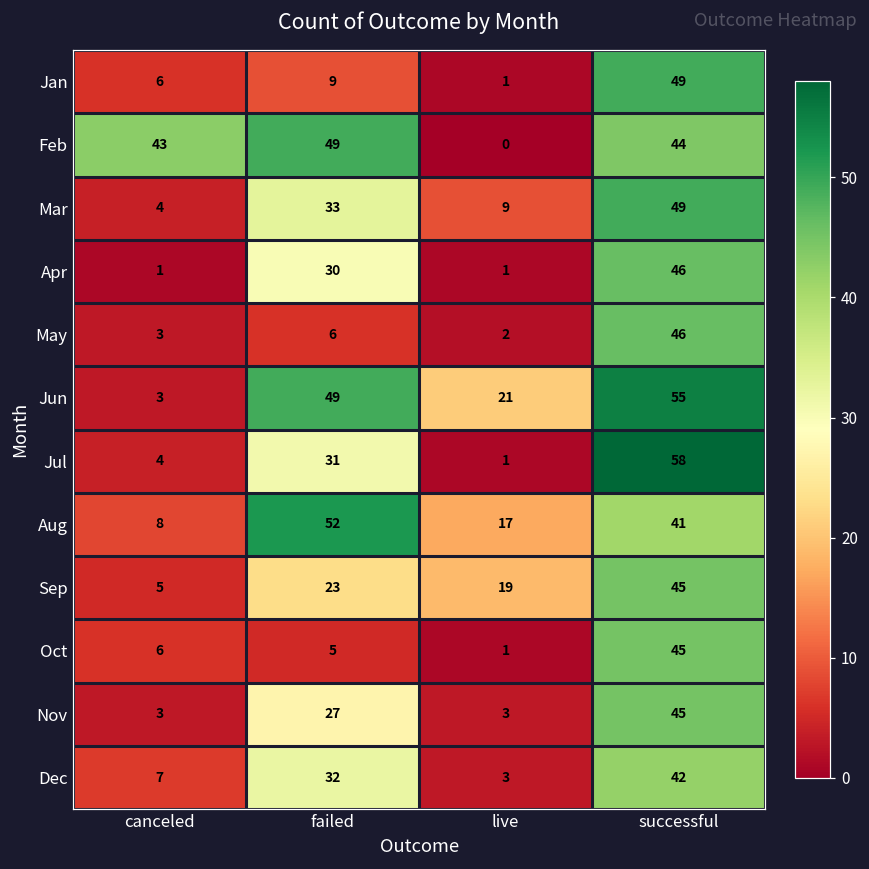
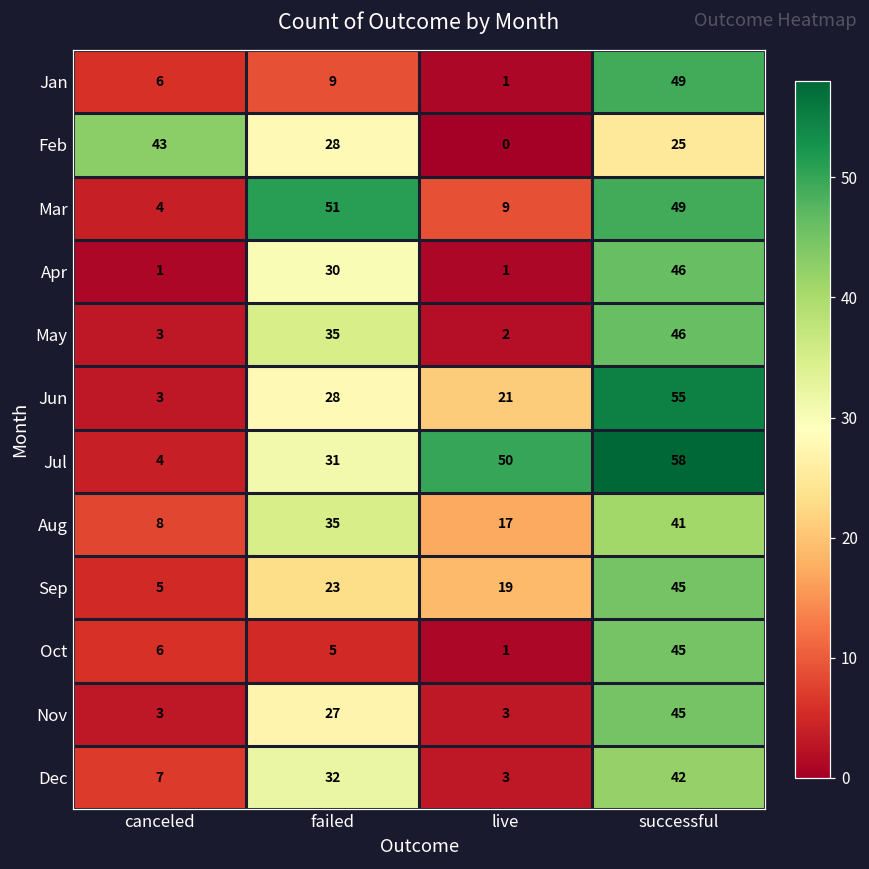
  {
    "Jan": {
      "canceled": 6,
      "failed": 9,
      "live": 1,
      "successful": 49
    },
    "Feb": {
      "canceled": 43,
-     "failed": 49,
+     "failed": 28,
      "live": 0,
-     "successful": 44
+     "successful": 25
    },
    "Mar": {
      "canceled": 4,
-     "failed": 33,
+     "failed": 51,
      "live": 9,
      "successful": 49
    },
    "Apr": {
      "canceled": 1,
      "failed": 30,
      "live": 1,
      "successful": 46
    },
    "May": {
      "canceled": 3,
-     "failed": 6,
+     "failed": 35,
      "live": 2,
      "successful": 46
    },
    "Jun": {
      "canceled": 3,
-     "failed": 49,
+     "failed": 28,
      "live": 21,
      "successful": 55
    },
    "Jul": {
      "canceled": 4,
      "failed": 31,
-     "live": 1,
+     "live": 50,
      "successful": 58
    },
    "Aug": {
      "canceled": 8,
-     "failed": 52,
+     "failed": 35,
      "live": 17,
      "successful": 41
    },
    "Sep": {
      "canceled": 5,
      "failed": 23,
      "live": 19,
      "successful": 45
    },
    "Oct": {
      "canceled": 6,
      "failed": 5,
      "live": 1,
      "successful": 45
    },
    "Nov": {
      "canceled": 3,
      "failed": 27,
      "live": 3,
      "successful": 45
    },
    "Dec": {
      "canceled": 7,
      "failed": 32,
      "live": 3,
      "successful": 42
    }
  }
